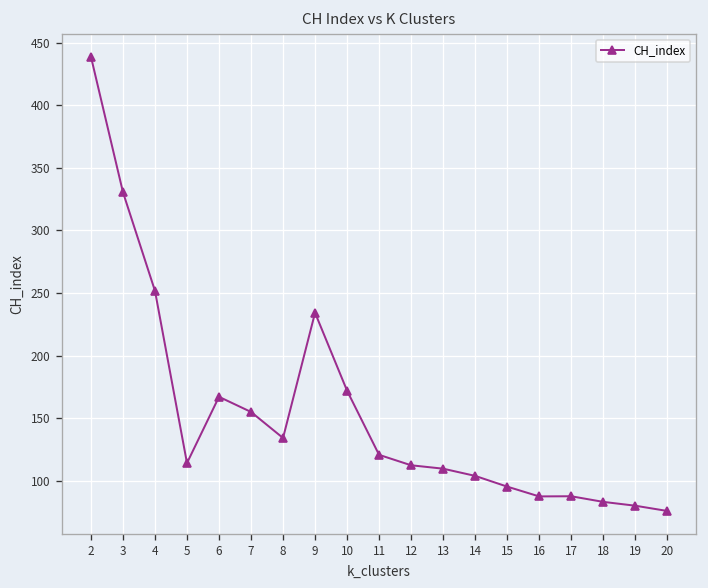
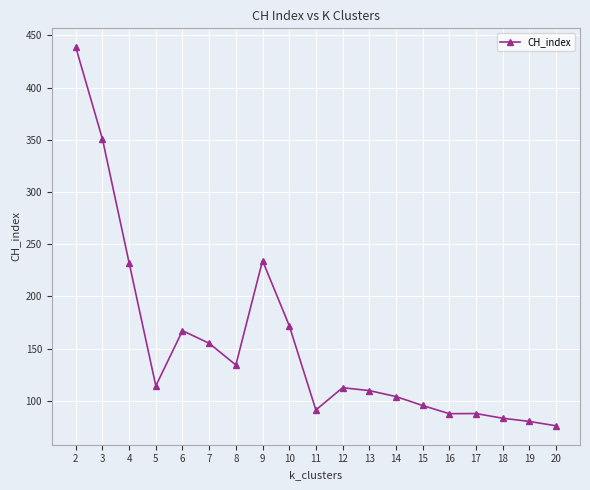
  {
    "2": 439,
-   "3": 330,
-   "4": 252,
+   "3": 351,
+   "4": 232,
    "5": 114,
    "6": 167,
    "7": 155,
    "8": 134,
    "9": 234,
    "10": 172,
-   "11": 121,
+   "11": 91,
    "12": 112,
    "13": 110,
    "14": 104,
    "15": 95,
    "16": 88,
    "17": 88,
    "18": 83,
    "19": 80,
    "20": 76
  }
